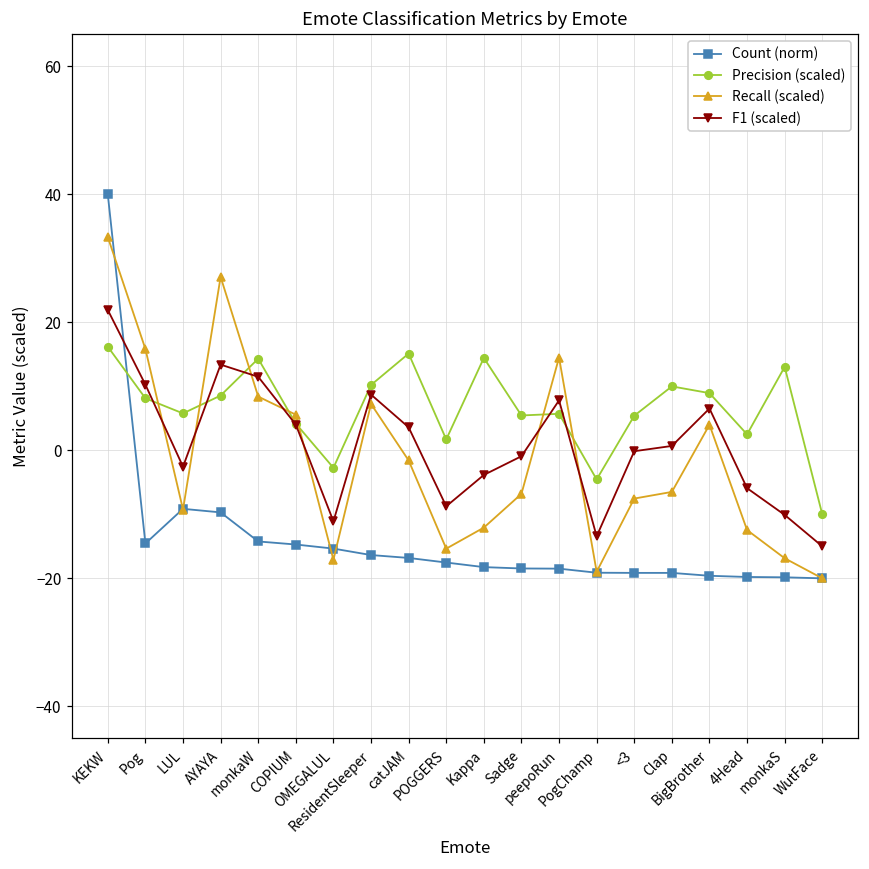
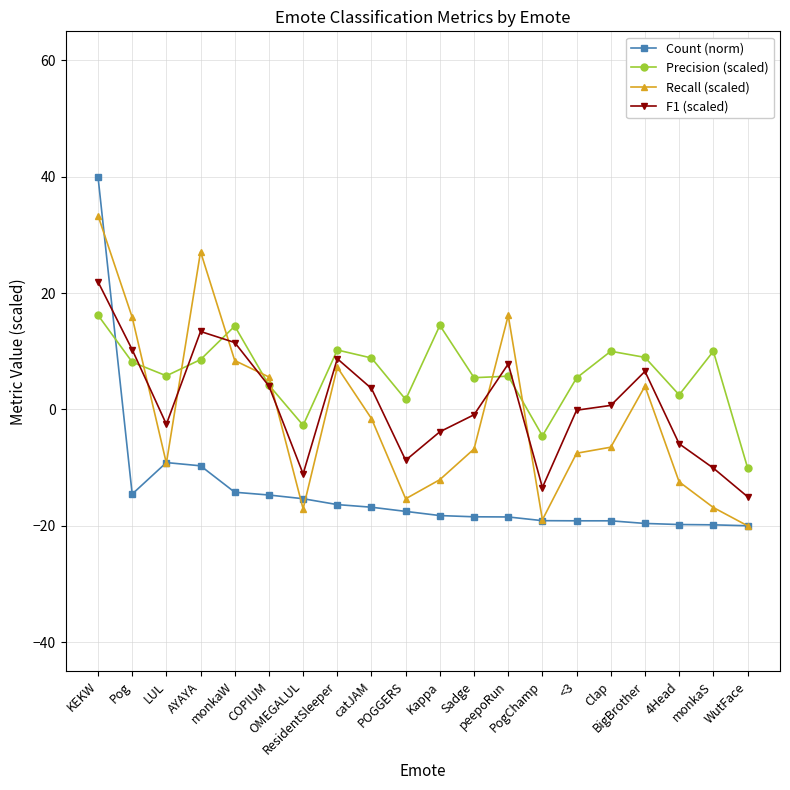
  {
    "Count (norm)": {
      "KEKW": 40,
      "Pog": -15,
      "AYAYA": -10,
      "monkaW": -14,
      "COPIUM": -15,
      "OMEGALUL": -15,
      "ResidentSleeper": -16,
      "catJAM": -17,
      "POGGERS": -18,
      "Kappa": -18,
      "Sadge": -18,
      "peepoRun": -18,
      "<3": -19,
      "Clap": -19,
      "BigBrother": -20,
      "4Head": -20,
      "monkaS": -20
    },
    "Precision (scaled)": {
      "KEKW": 16,
      "Pog": 8,
      "LUL": 6,
      "AYAYA": 9,
      "monkaW": 14,
      "OMEGALUL": -3,
      "ResidentSleeper": 10,
-     "catJAM": 15,
+     "catJAM": 9,
      "POGGERS": 2,
      "Kappa": 14,
      "Sadge": 5,
      "peepoRun": 6,
      "PogChamp": -5,
      "<3": 5,
      "Clap": 10,
      "BigBrother": 9,
      "4Head": 3,
-     "monkaS": 13,
+     "monkaS": 10,
      "WutFace": -10
    },
    "Recall (scaled)": {
      "KEKW": 33,
      "Pog": 16,
      "AYAYA": 27,
      "monkaW": 8,
      "COPIUM": 6,
      "OMEGALUL": -17,
      "ResidentSleeper": 7,
      "catJAM": -2,
      "POGGERS": -15,
      "Kappa": -12,
      "Sadge": -7,
-     "peepoRun": 15,
+     "peepoRun": 16,
      "<3": -8,
      "Clap": -6,
      "BigBrother": 4,
      "4Head": -12,
      "monkaS": -17
    },
    "F1 (scaled)": {
      "KEKW": 22,
      "Pog": 10,
      "LUL": -3,
      "AYAYA": 13,
      "monkaW": 11,
      "OMEGALUL": -11,
      "ResidentSleeper": 9,
      "catJAM": 4,
      "POGGERS": -9,
      "Kappa": -4,
      "Sadge": -1,
      "peepoRun": 8,
      "PogChamp": -13,
      "<3": 0,
      "Clap": 1,
      "BigBrother": 7,
      "4Head": -6,
      "monkaS": -10,
      "WutFace": -15
    }
  }
